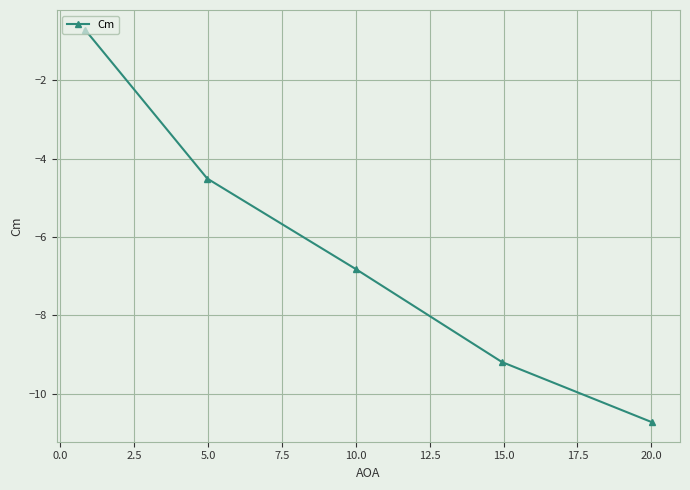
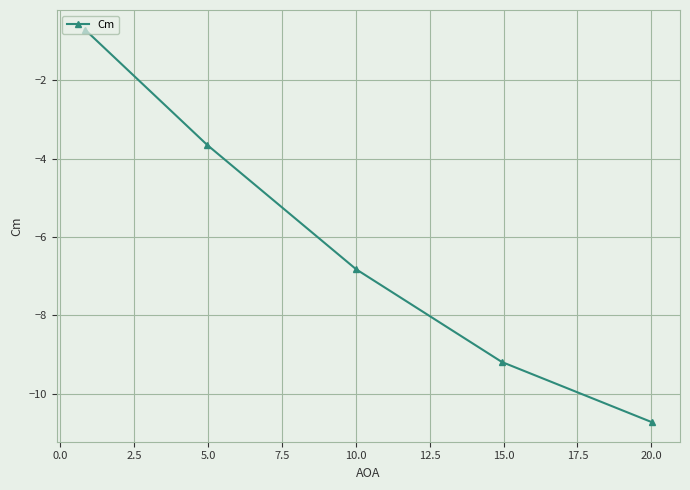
  {
-   "5.0": -4.5,
+   "5.0": -3.7,
    "10.0": -6.8,
    "15.0": -9.2,
    "20.0": -10.7
  }
